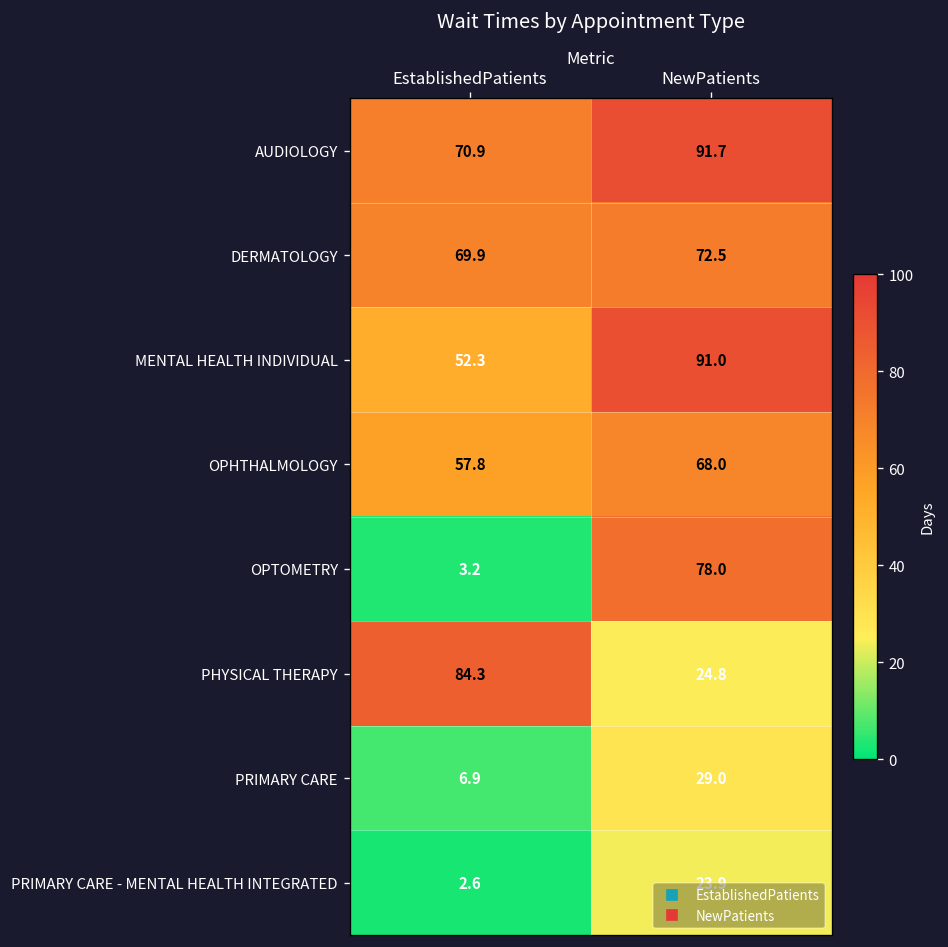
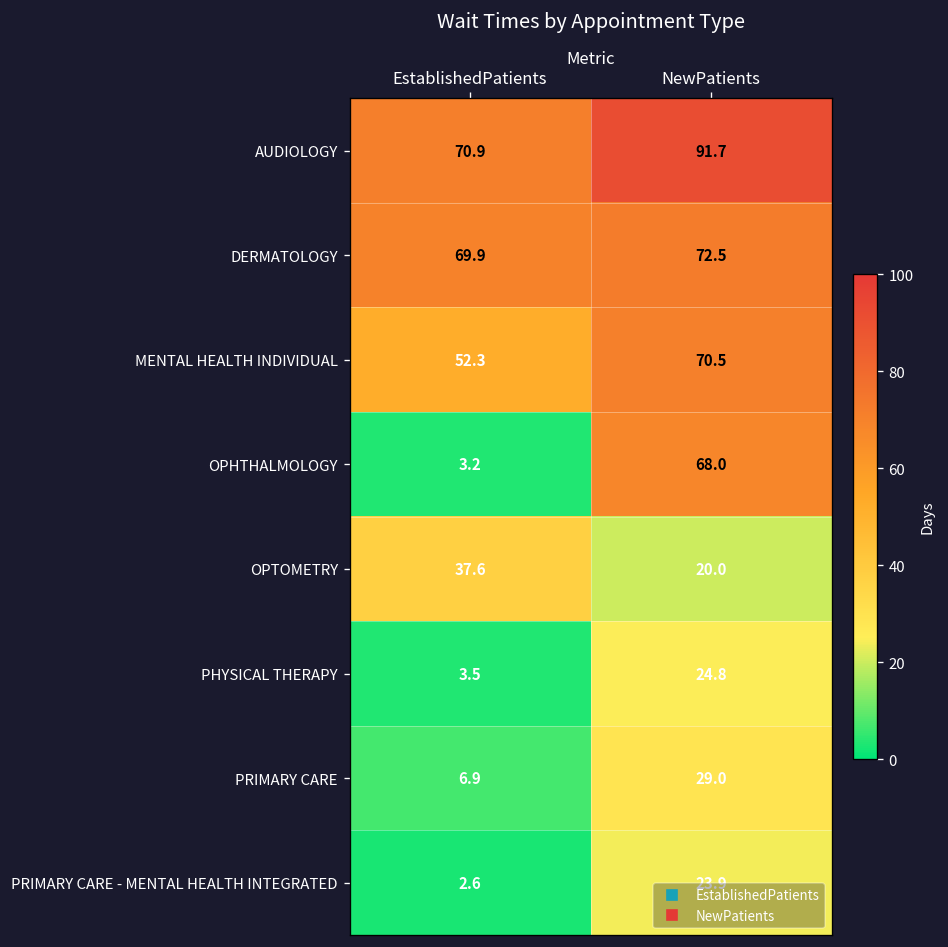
  {
    "AUDIOLOGY": {
      "EstablishedPatients": 70.9,
      "NewPatients": 91.7
    },
    "DERMATOLOGY": {
      "EstablishedPatients": 69.9,
      "NewPatients": 72.5
    },
    "MENTAL HEALTH INDIVIDUAL": {
      "EstablishedPatients": 52.3,
-     "NewPatients": 91.0
+     "NewPatients": 70.5
    },
    "OPHTHALMOLOGY": {
-     "EstablishedPatients": 57.8,
+     "EstablishedPatients": 3.2,
      "NewPatients": 68.0
    },
    "OPTOMETRY": {
-     "EstablishedPatients": 3.2,
-     "NewPatients": 78.0
+     "EstablishedPatients": 37.6,
+     "NewPatients": 20.0
    },
    "PHYSICAL THERAPY": {
-     "EstablishedPatients": 84.3,
+     "EstablishedPatients": 3.5,
      "NewPatients": 24.8
    },
    "PRIMARY CARE": {
      "EstablishedPatients": 6.9,
      "NewPatients": 29.0
    },
    "PRIMARY CARE - MENTAL HEALTH INTEGRATED": {
      "EstablishedPatients": 2.6
    }
  }
